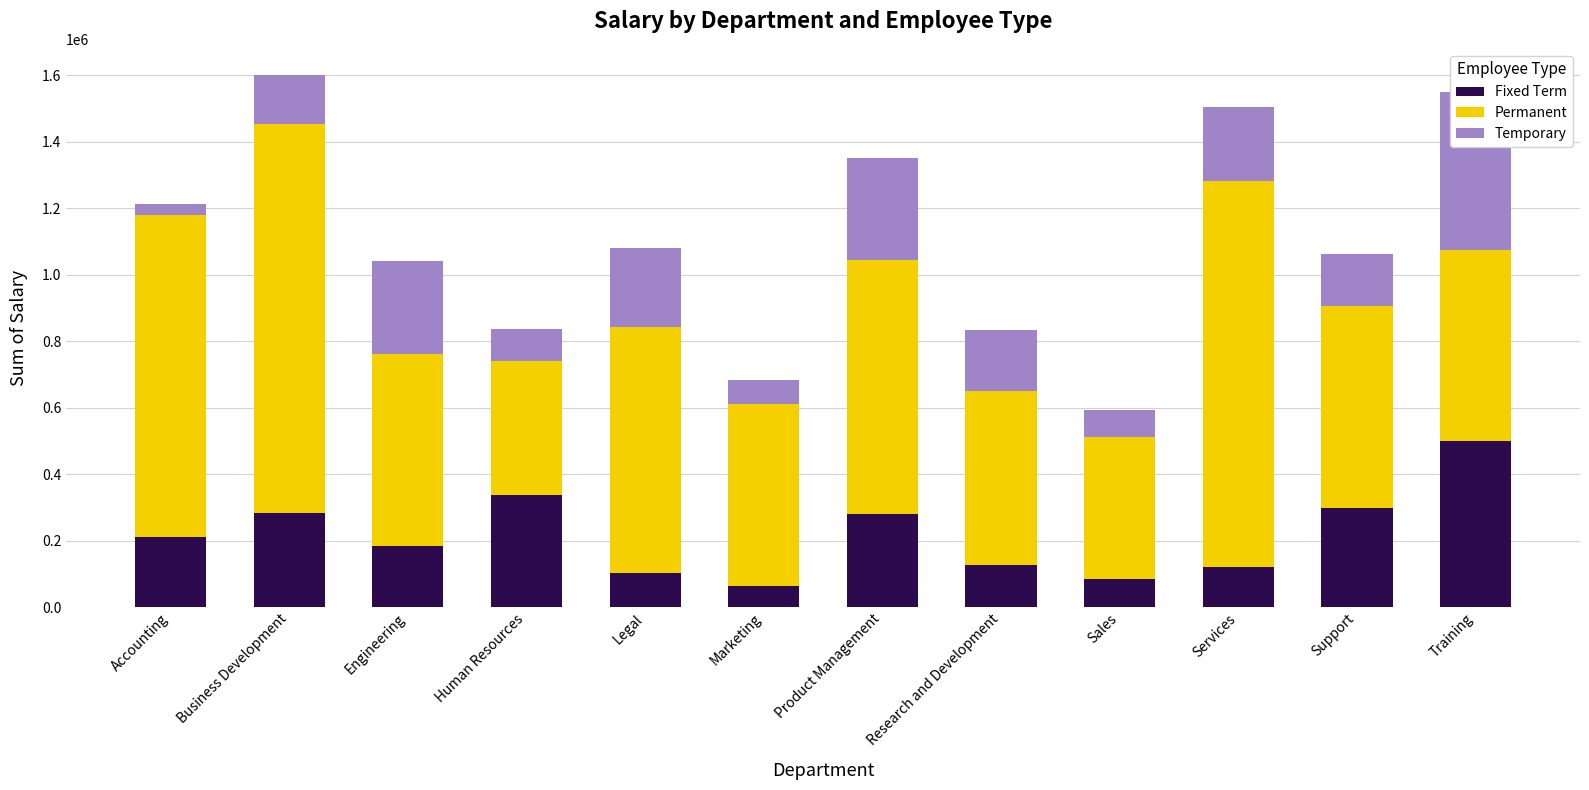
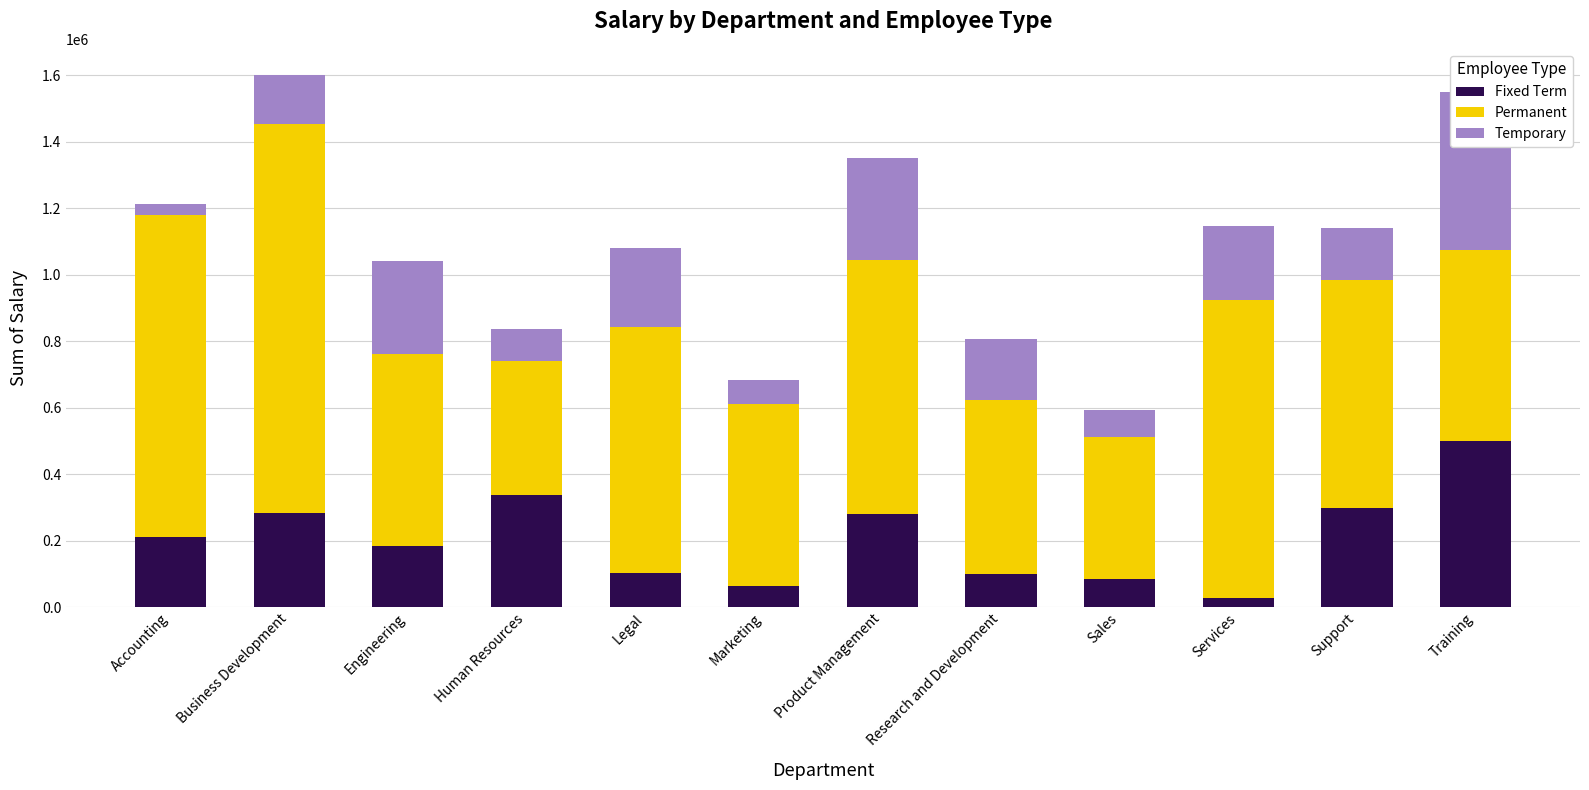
  {
    "Fixed Term": {
      "Accounting": 210000,
      "Business Development": 280000,
      "Engineering": 180000,
      "Human Resources": 340000,
      "Legal": 100000,
      "Marketing": 60000,
      "Product Management": 280000,
-     "Research and Development": 130000,
+     "Research and Development": 100000,
      "Sales": 80000,
-     "Services": 120000,
+     "Services": 30000,
      "Support": 300000,
      "Training": 500000
    },
    "Permanent": {
      "Accounting": 970000,
      "Business Development": 1170000,
      "Engineering": 580000,
      "Human Resources": 400000,
      "Legal": 740000,
      "Marketing": 550000,
      "Product Management": 760000,
      "Research and Development": 520000,
      "Sales": 430000,
-     "Services": 1160000,
-     "Support": 610000,
+     "Services": 900000,
+     "Support": 680000,
      "Training": 570000
    },
    "Temporary": {
      "Accounting": 30000,
      "Business Development": 150000,
      "Engineering": 280000,
      "Human Resources": 100000,
      "Legal": 240000,
      "Marketing": 70000,
      "Product Management": 310000,
      "Research and Development": 180000,
      "Sales": 80000,
      "Services": 220000,
      "Support": 160000
    }
  }
